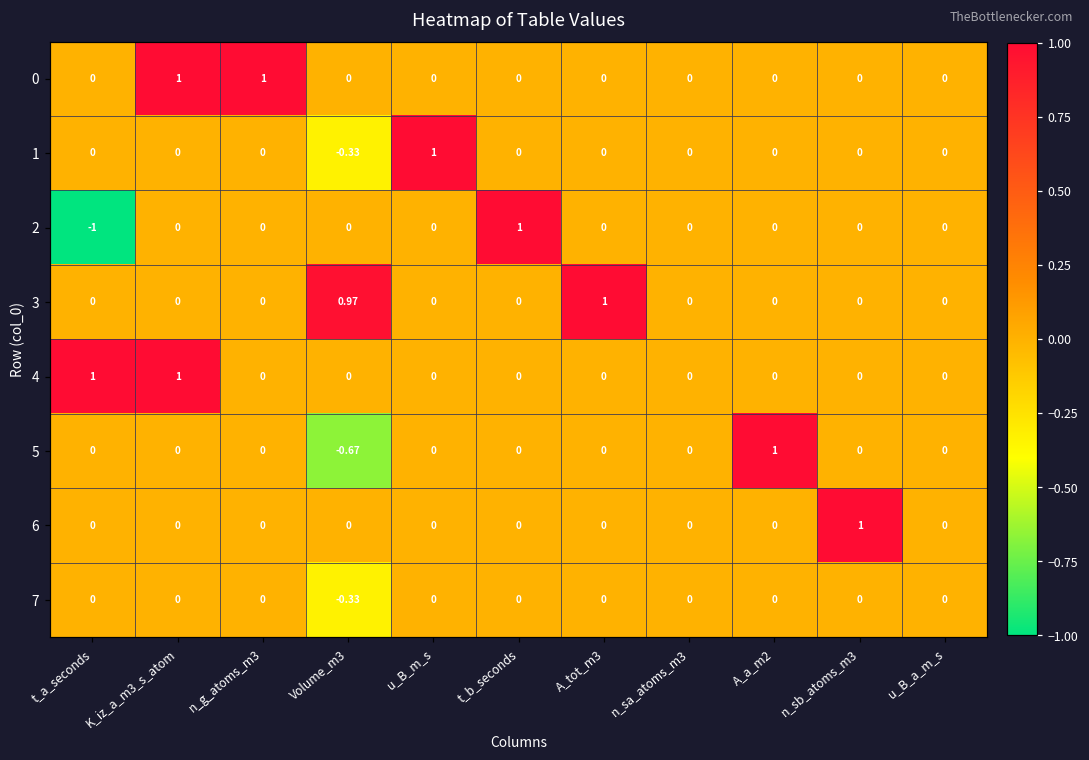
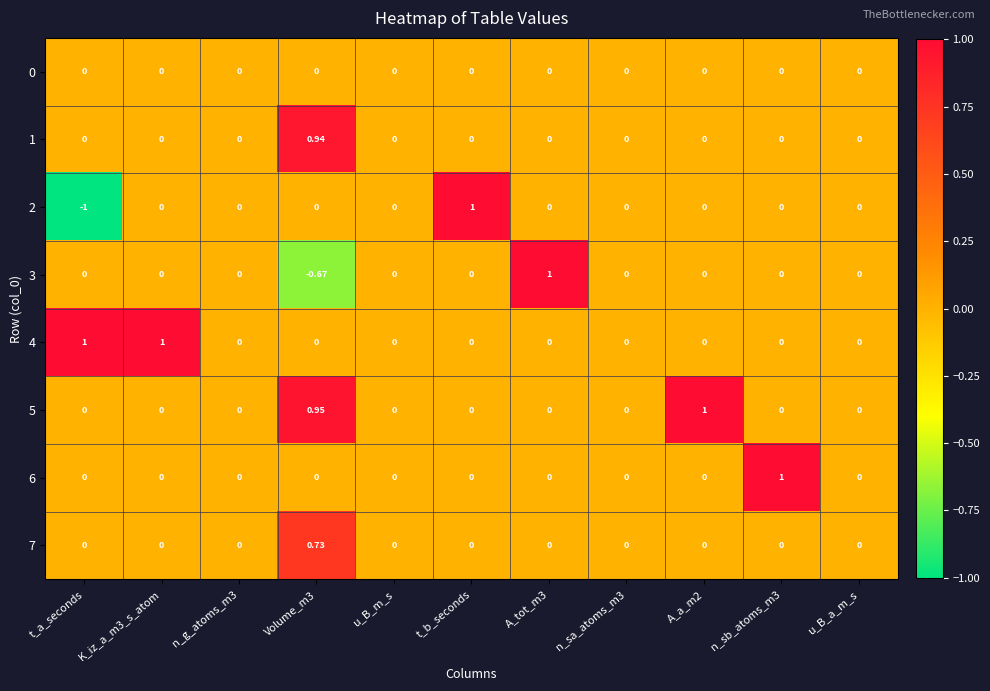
  {
    "0": {
      "t_a_seconds": 0,
-     "K_iz_a_m3_s_atom": 1,
-     "n_g_atoms_m3": 1,
+     "K_iz_a_m3_s_atom": 0,
+     "n_g_atoms_m3": 0,
      "Volume_m3": 0,
      "u_B_m_s": 0,
      "t_b_seconds": 0,
      "A_tot_m3": 0,
      "n_sa_atoms_m3": 0,
      "A_a_m2": 0,
      "n_sb_atoms_m3": 0,
      "u_B_a_m_s": 0
    },
    "1": {
      "t_a_seconds": 0,
      "K_iz_a_m3_s_atom": 0,
      "n_g_atoms_m3": 0,
-     "Volume_m3": -0.33,
-     "u_B_m_s": 1,
+     "Volume_m3": 0.94,
+     "u_B_m_s": 0,
      "t_b_seconds": 0,
      "A_tot_m3": 0,
      "n_sa_atoms_m3": 0,
      "A_a_m2": 0,
      "n_sb_atoms_m3": 0,
      "u_B_a_m_s": 0
    },
    "2": {
      "t_a_seconds": -1,
      "K_iz_a_m3_s_atom": 0,
      "n_g_atoms_m3": 0,
      "Volume_m3": 0,
      "u_B_m_s": 0,
      "t_b_seconds": 1,
      "A_tot_m3": 0,
      "n_sa_atoms_m3": 0,
      "A_a_m2": 0,
      "n_sb_atoms_m3": 0,
      "u_B_a_m_s": 0
    },
    "3": {
      "t_a_seconds": 0,
      "K_iz_a_m3_s_atom": 0,
      "n_g_atoms_m3": 0,
-     "Volume_m3": 0.97,
+     "Volume_m3": -0.67,
      "u_B_m_s": 0,
      "t_b_seconds": 0,
      "A_tot_m3": 1,
      "n_sa_atoms_m3": 0,
      "A_a_m2": 0,
      "n_sb_atoms_m3": 0,
      "u_B_a_m_s": 0
    },
    "4": {
      "t_a_seconds": 1,
      "K_iz_a_m3_s_atom": 1,
      "n_g_atoms_m3": 0,
      "Volume_m3": 0,
      "u_B_m_s": 0,
      "t_b_seconds": 0,
      "A_tot_m3": 0,
      "n_sa_atoms_m3": 0,
      "A_a_m2": 0,
      "n_sb_atoms_m3": 0,
      "u_B_a_m_s": 0
    },
    "5": {
      "t_a_seconds": 0,
      "K_iz_a_m3_s_atom": 0,
      "n_g_atoms_m3": 0,
-     "Volume_m3": -0.67,
+     "Volume_m3": 0.95,
      "u_B_m_s": 0,
      "t_b_seconds": 0,
      "A_tot_m3": 0,
      "n_sa_atoms_m3": 0,
      "A_a_m2": 1,
      "n_sb_atoms_m3": 0,
      "u_B_a_m_s": 0
    },
    "6": {
      "t_a_seconds": 0,
      "K_iz_a_m3_s_atom": 0,
      "n_g_atoms_m3": 0,
      "Volume_m3": 0,
      "u_B_m_s": 0,
      "t_b_seconds": 0,
      "A_tot_m3": 0,
      "n_sa_atoms_m3": 0,
      "A_a_m2": 0,
      "n_sb_atoms_m3": 1,
      "u_B_a_m_s": 0
    },
    "7": {
      "t_a_seconds": 0,
      "K_iz_a_m3_s_atom": 0,
      "n_g_atoms_m3": 0,
-     "Volume_m3": -0.33,
+     "Volume_m3": 0.73,
      "u_B_m_s": 0,
      "t_b_seconds": 0,
      "A_tot_m3": 0,
      "n_sa_atoms_m3": 0,
      "A_a_m2": 0,
      "n_sb_atoms_m3": 0,
      "u_B_a_m_s": 0
    }
  }
